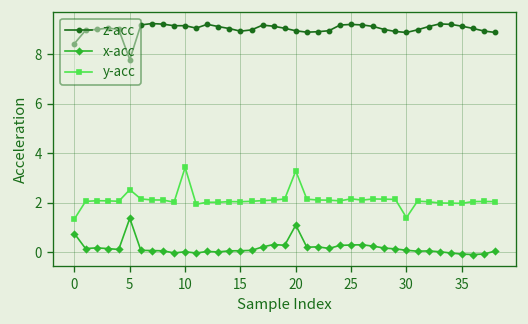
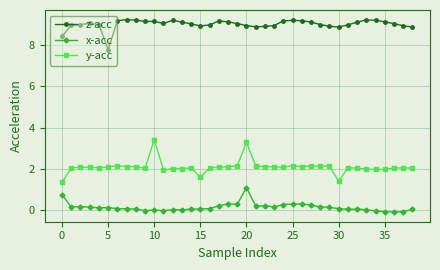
  {
    "z-acc": {
      "10": 9.2,
      "15": 8.9,
      "20": 9.0,
      "25": 9.2,
      "30": 8.9,
      "35": 9.1
    },
    "x-acc": {
      "0": 0.7,
-     "5": 1.4,
+     "5": 0.1,
      "10": 0.0,
      "15": 0.1,
      "20": 1.1,
      "25": 0.3,
      "30": 0.1,
      "35": -0.1
    },
    "y-acc": {
      "0": 1.3,
-     "5": 2.5,
+     "5": 2.1,
      "10": 3.4,
-     "15": 2.0,
+     "15": 1.6,
      "20": 3.3,
      "25": 2.2,
      "30": 1.4,
      "35": 2.0
    }
  }
